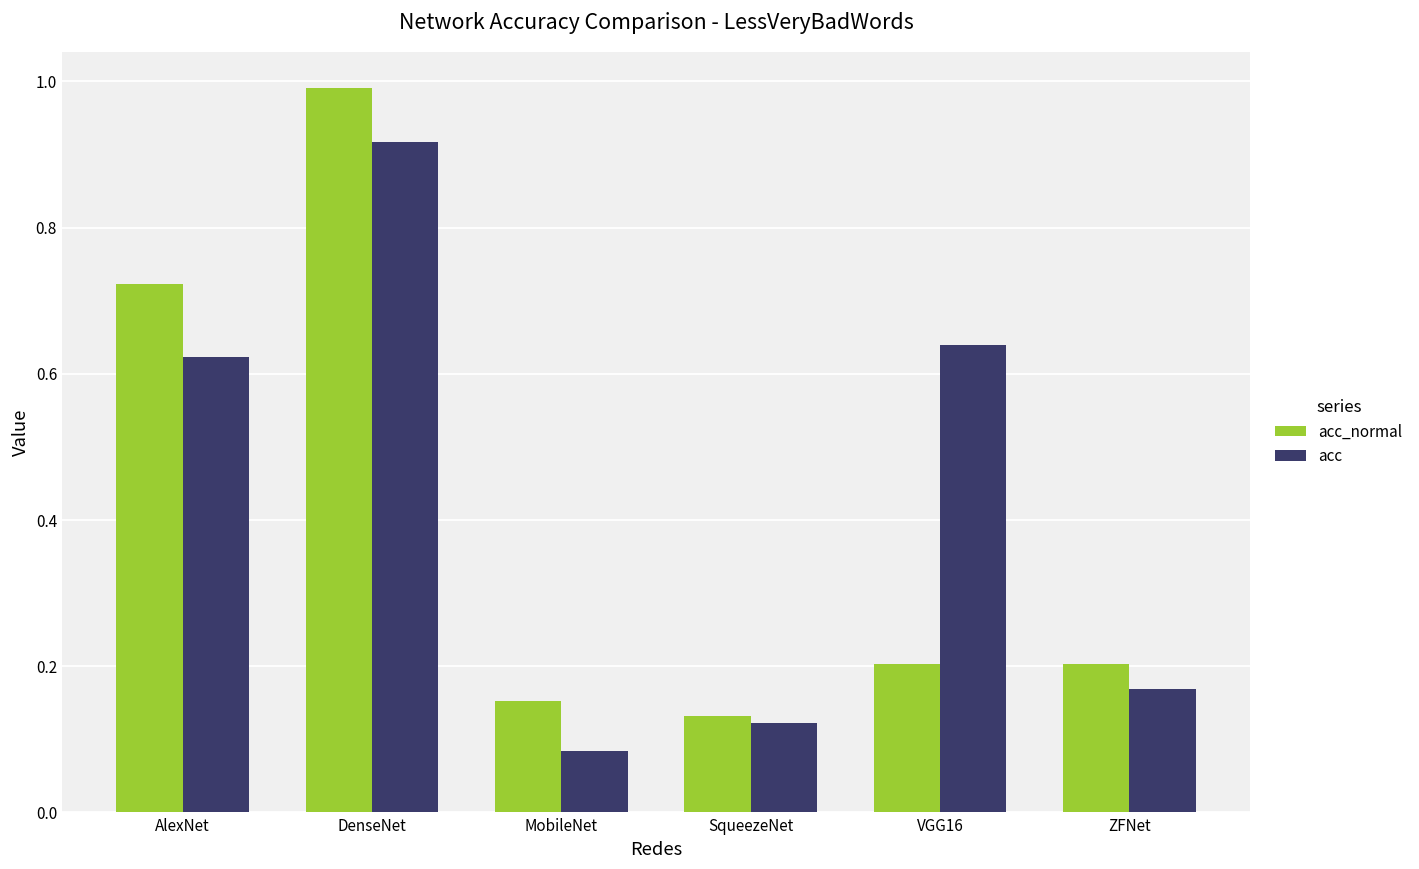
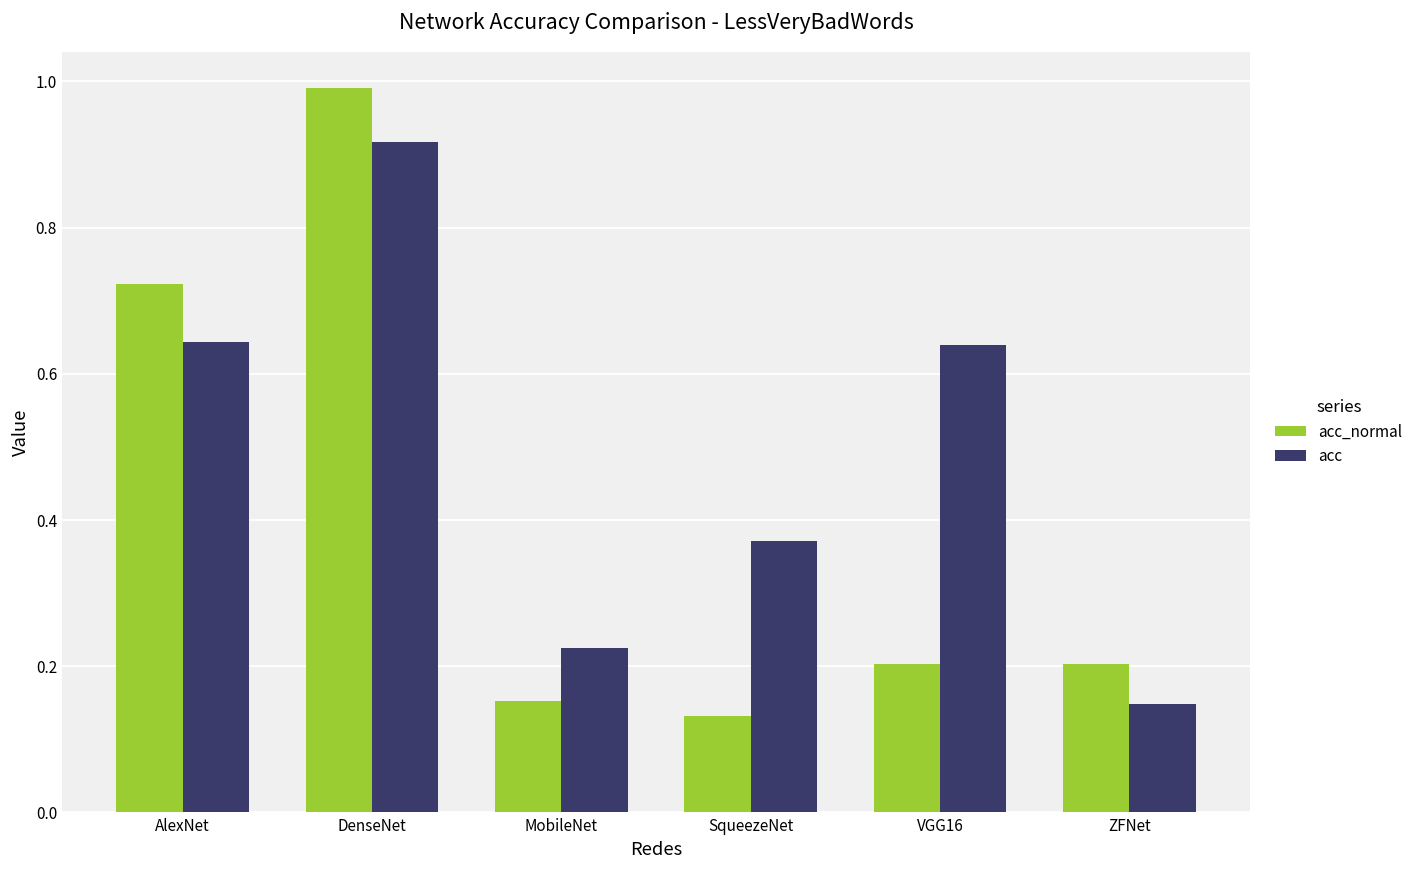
  {
    "acc_normal": {
      "AlexNet": 0.72,
      "DenseNet": 0.99,
      "MobileNet": 0.15,
      "SqueezeNet": 0.13,
      "VGG16": 0.20,
      "ZFNet": 0.20
    },
    "acc": {
-     "AlexNet": 0.62,
+     "AlexNet": 0.64,
      "DenseNet": 0.92,
-     "MobileNet": 0.08,
-     "SqueezeNet": 0.12,
+     "MobileNet": 0.23,
+     "SqueezeNet": 0.37,
      "VGG16": 0.64,
-     "ZFNet": 0.17
+     "ZFNet": 0.15
    }
  }
